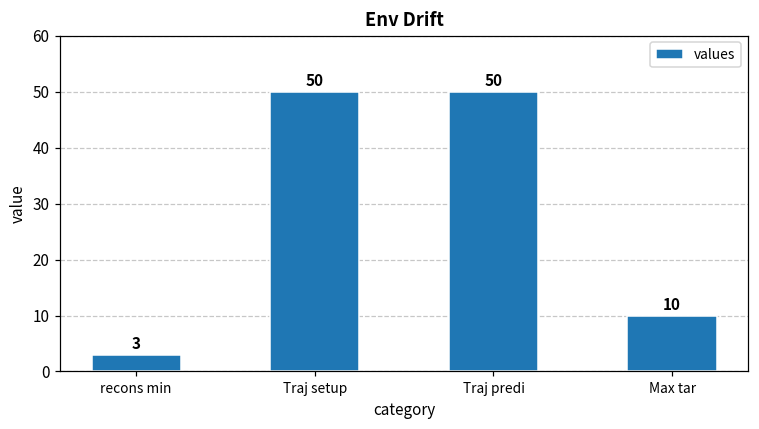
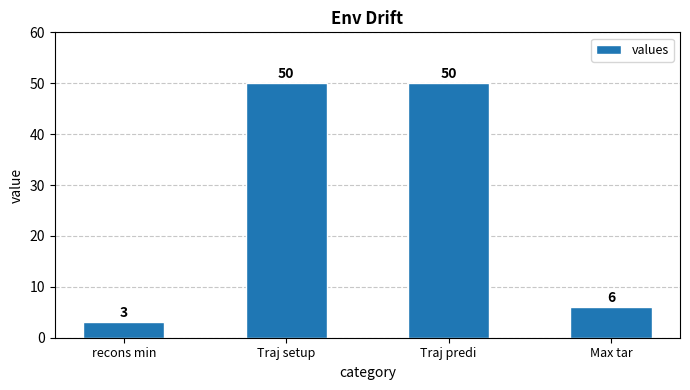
  {
    "recons min": 3,
    "Traj setup": 50,
    "Traj predi": 50,
-   "Max tar": 10
+   "Max tar": 6
  }
